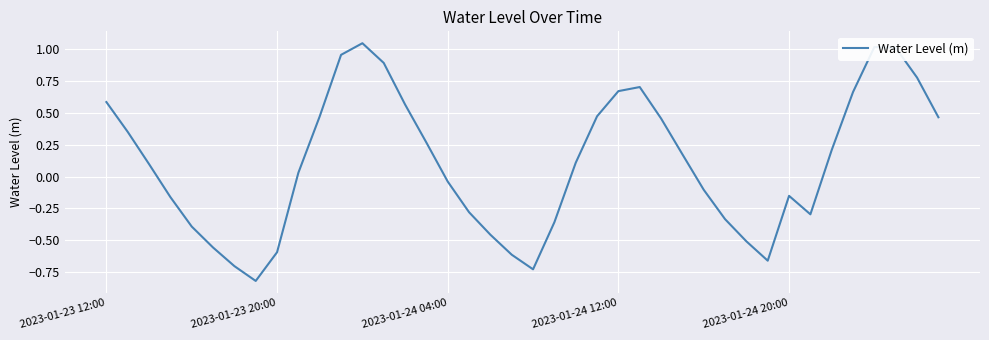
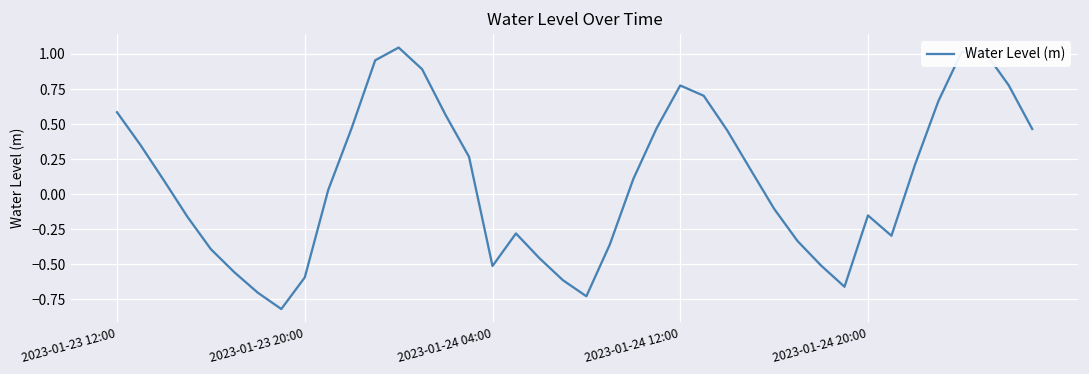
  {
    "2023-01-23 12:00": 0.58,
    "2023-01-23 20:00": -0.59,
-   "2023-01-24 04:00": -0.04,
-   "2023-01-24 12:00": 0.67,
+   "2023-01-24 04:00": -0.51,
+   "2023-01-24 12:00": 0.78,
    "2023-01-24 20:00": -0.15
  }
